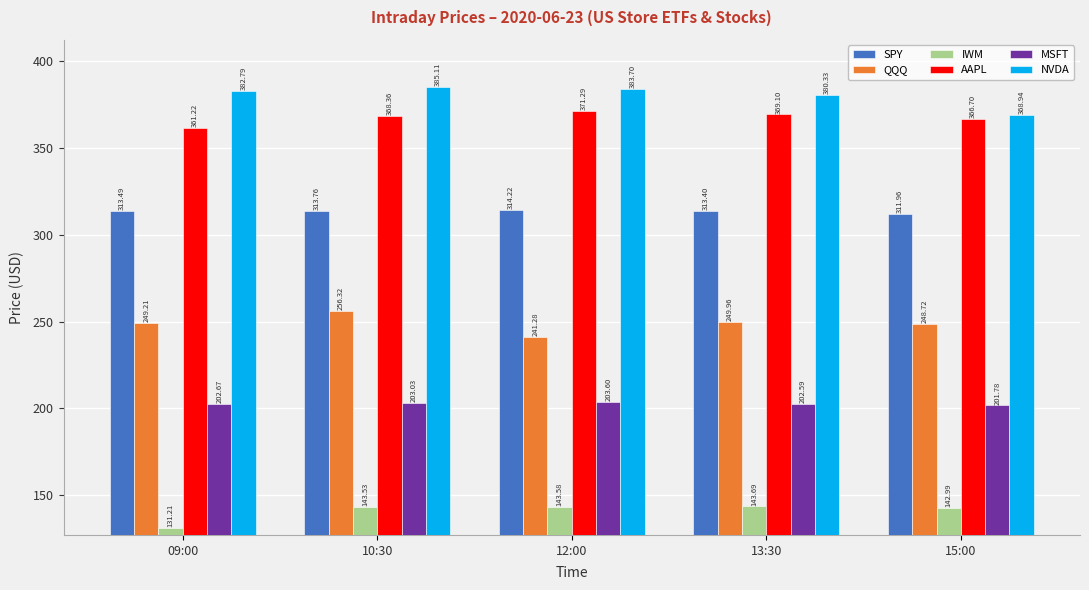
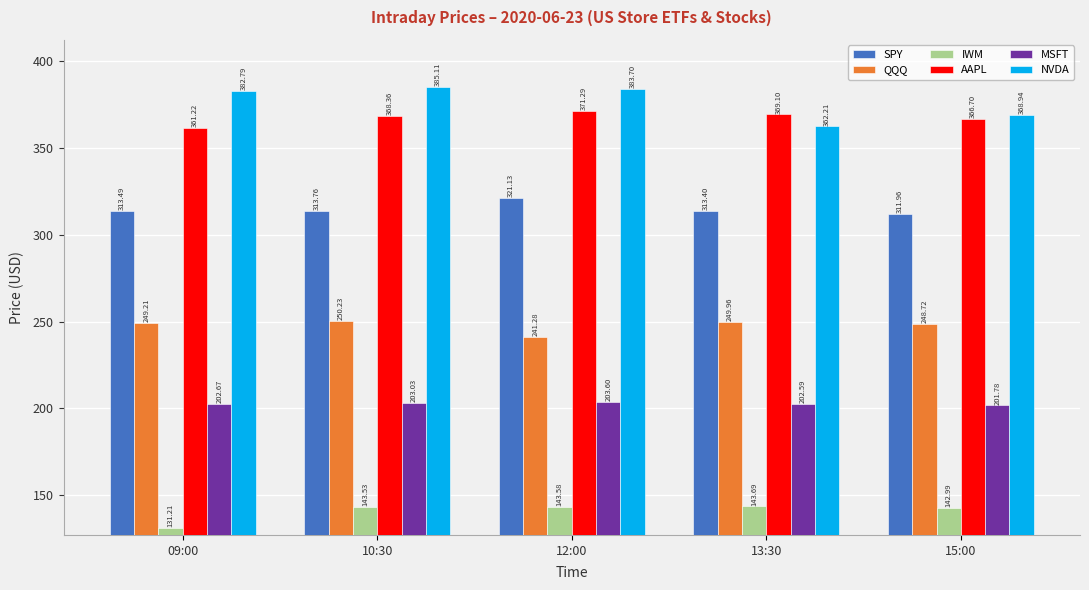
  {
    "SPY": {
      "09:00": 313.49,
      "10:30": 313.76,
-     "12:00": 314.22,
+     "12:00": 321.13,
      "13:30": 313.40,
      "15:00": 311.96
    },
    "QQQ": {
      "09:00": 249.21,
-     "10:30": 256.32,
+     "10:30": 250.23,
      "12:00": 241.28,
      "13:30": 249.96,
      "15:00": 248.72
    },
    "IWM": {
      "09:00": 131.21,
      "10:30": 143.53,
      "12:00": 143.58,
      "13:30": 143.69,
      "15:00": 142.99
    },
    "AAPL": {
      "09:00": 361.22,
      "10:30": 368.36,
      "12:00": 371.29,
      "13:30": 369.10,
      "15:00": 366.70
    },
    "MSFT": {
      "09:00": 202.67,
      "10:30": 203.03,
      "12:00": 203.60,
      "13:30": 202.59,
      "15:00": 201.78
    },
    "NVDA": {
      "09:00": 382.79,
      "10:30": 385.11,
      "12:00": 383.70,
-     "13:30": 380.33,
+     "13:30": 362.21,
      "15:00": 368.94
    }
  }
